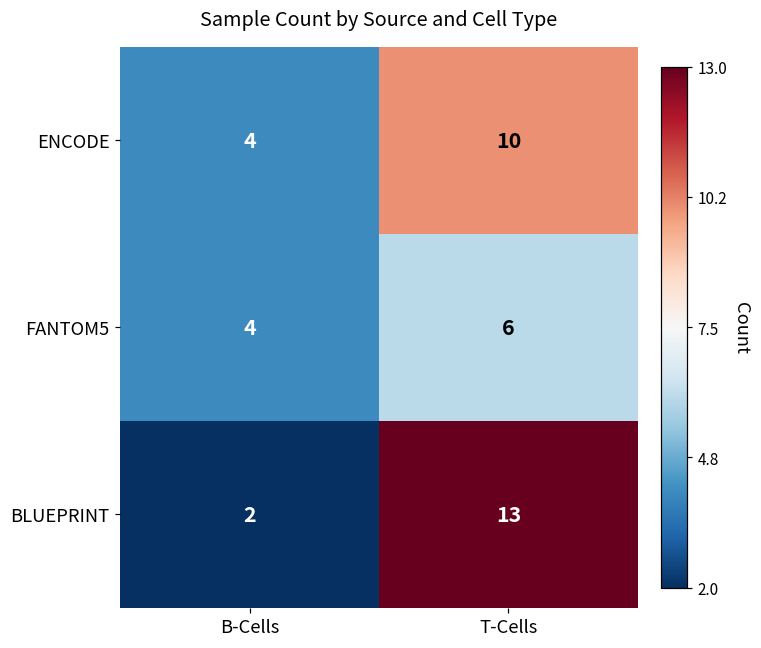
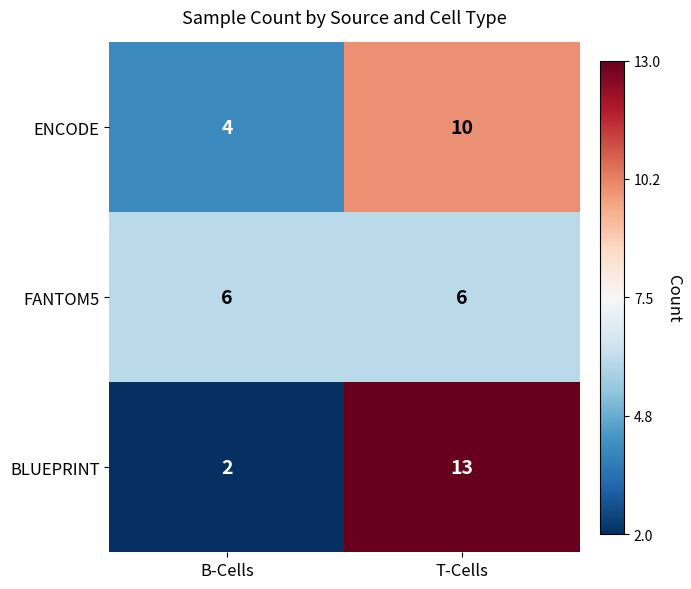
  {
    "ENCODE": {
      "B-Cells": 4,
      "T-Cells": 10
    },
    "FANTOM5": {
-     "B-Cells": 4,
+     "B-Cells": 6,
      "T-Cells": 6
    },
    "BLUEPRINT": {
      "B-Cells": 2,
      "T-Cells": 13
    }
  }
